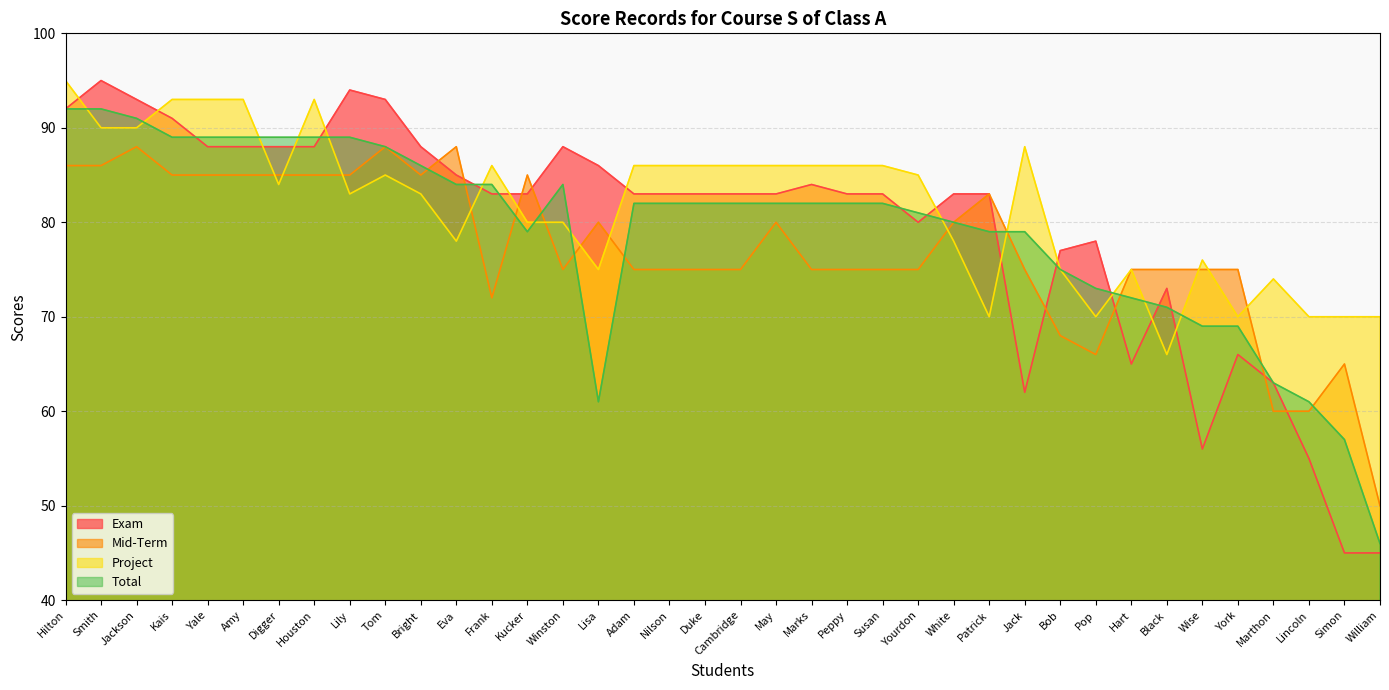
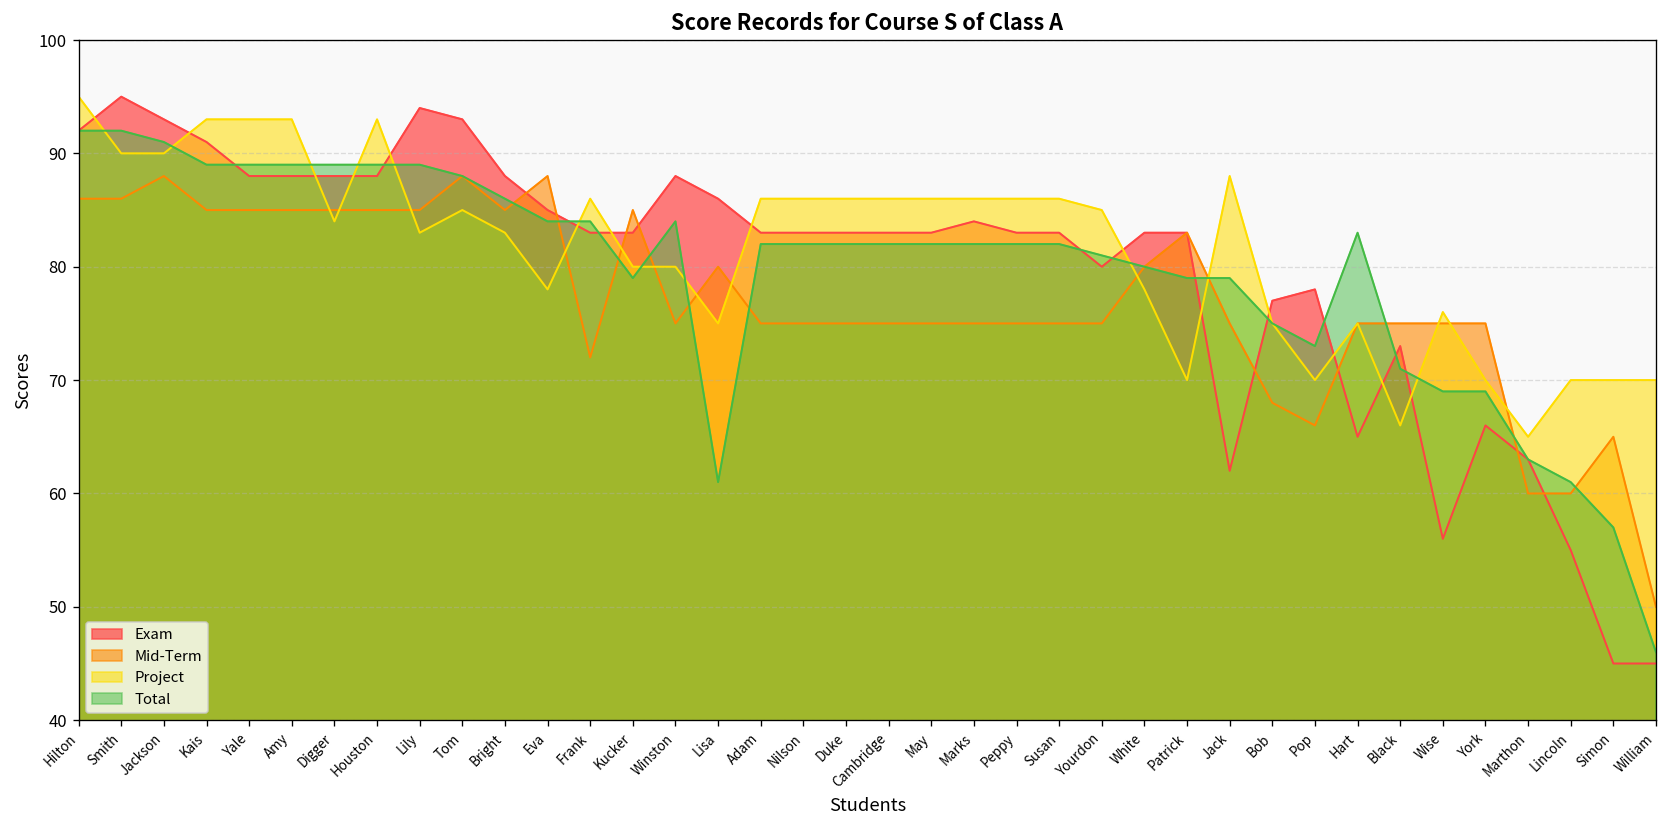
  {
    "Exam": {
      "Smith": 95,
      "Jackson": 93,
      "Kais": 91,
      "Yale": 88,
      "Amy": 88,
      "Digger": 88,
      "Houston": 88,
      "Lily": 94,
      "Tom": 93,
      "Bright": 88,
      "Eva": 85,
      "Frank": 83,
      "Kucker": 83,
      "Winston": 88,
      "Lisa": 86,
      "Adam": 83,
      "Nilson": 83,
      "Duke": 83,
      "Cambridge": 83,
      "May": 83,
      "Marks": 84,
      "Peppy": 83,
      "Susan": 83,
      "Yourdon": 80,
      "White": 83,
      "Jack": 62,
      "Bob": 77,
      "Pop": 78,
      "Hart": 65,
      "Black": 73,
      "Wise": 56,
      "York": 66,
      "Lincoln": 55,
      "Simon": 45,
      "William": 45
    },
    "Mid-Term": {
      "Hilton": 86,
      "Smith": 86,
      "Jackson": 88,
      "Kais": 85,
      "Yale": 85,
      "Amy": 85,
      "Digger": 85,
      "Houston": 85,
      "Lily": 85,
      "Bright": 85,
      "Eva": 88,
      "Frank": 72,
      "Kucker": 85,
      "Winston": 75,
      "Lisa": 80,
      "Adam": 75,
      "Nilson": 75,
      "Duke": 75,
      "Cambridge": 75,
-     "May": 80,
+     "May": 75,
      "Marks": 75,
      "Peppy": 75,
      "Susan": 75,
      "Yourdon": 75,
      "Jack": 75,
      "Bob": 68,
      "Pop": 66,
      "Black": 75,
      "Wise": 75,
      "York": 75,
      "Marthon": 60,
      "Lincoln": 60,
      "Simon": 65,
      "William": 50
    },
    "Project": {
      "Hilton": 95,
      "Smith": 90,
      "Jackson": 90,
      "Kais": 93,
      "Yale": 93,
      "Amy": 93,
      "Digger": 84,
      "Houston": 93,
      "Lily": 83,
      "Tom": 85,
      "Bright": 83,
      "Eva": 78,
      "Frank": 86,
      "Kucker": 80,
      "Winston": 80,
      "Lisa": 75,
      "Adam": 86,
      "Nilson": 86,
      "Duke": 86,
      "Cambridge": 86,
      "May": 86,
      "Marks": 86,
      "Peppy": 86,
      "Susan": 86,
      "Yourdon": 85,
      "White": 78,
      "Patrick": 70,
      "Jack": 88,
      "Pop": 70,
      "Black": 66,
      "Wise": 76,
      "York": 70,
-     "Marthon": 74,
+     "Marthon": 65,
      "Lincoln": 70,
      "Simon": 70,
      "William": 70
    },
    "Total": {
      "Smith": 92,
      "Jackson": 91,
      "Kais": 89,
      "Yale": 89,
      "Amy": 89,
      "Digger": 89,
      "Houston": 89,
      "Lily": 89,
      "Bright": 86,
      "Eva": 84,
      "Frank": 84,
      "Kucker": 79,
      "Winston": 84,
      "Lisa": 61,
      "Adam": 82,
      "Nilson": 82,
      "Duke": 82,
      "Cambridge": 82,
      "May": 82,
      "Marks": 82,
      "Peppy": 82,
      "Susan": 82,
      "Yourdon": 81,
      "Patrick": 79,
      "Jack": 79,
      "Pop": 73,
-     "Hart": 72,
+     "Hart": 83,
      "Black": 71,
      "Wise": 69,
      "York": 69,
      "Lincoln": 61,
      "Simon": 57,
      "William": 46
    }
  }
